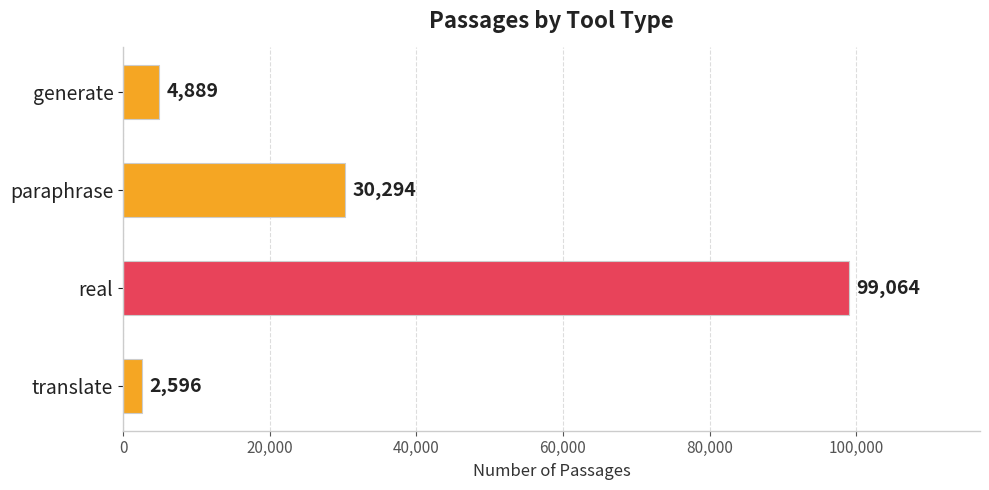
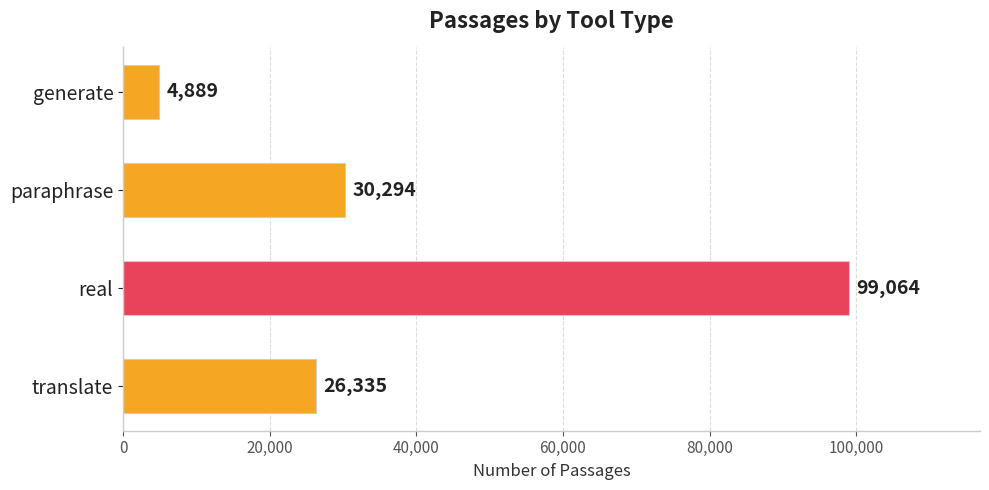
  {
    "generate": "4,889",
    "paraphrase": "30,294",
    "real": "99,064",
-   "translate": "2,596"
+   "translate": "26,335"
  }
